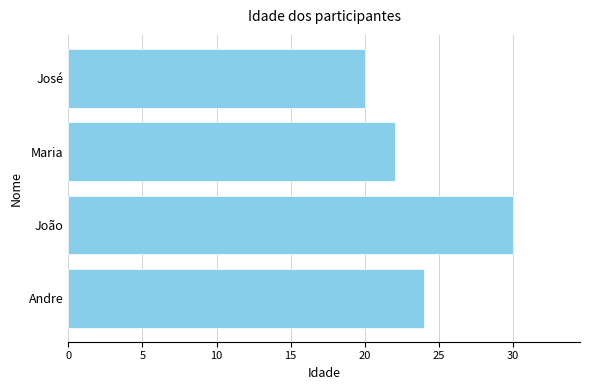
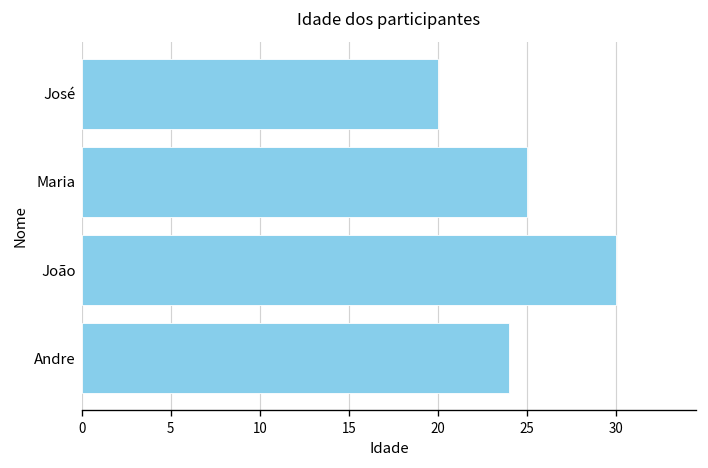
  {
    "José": 20,
-   "Maria": 22,
+   "Maria": 25,
    "João": 30,
    "Andre": 24
  }
